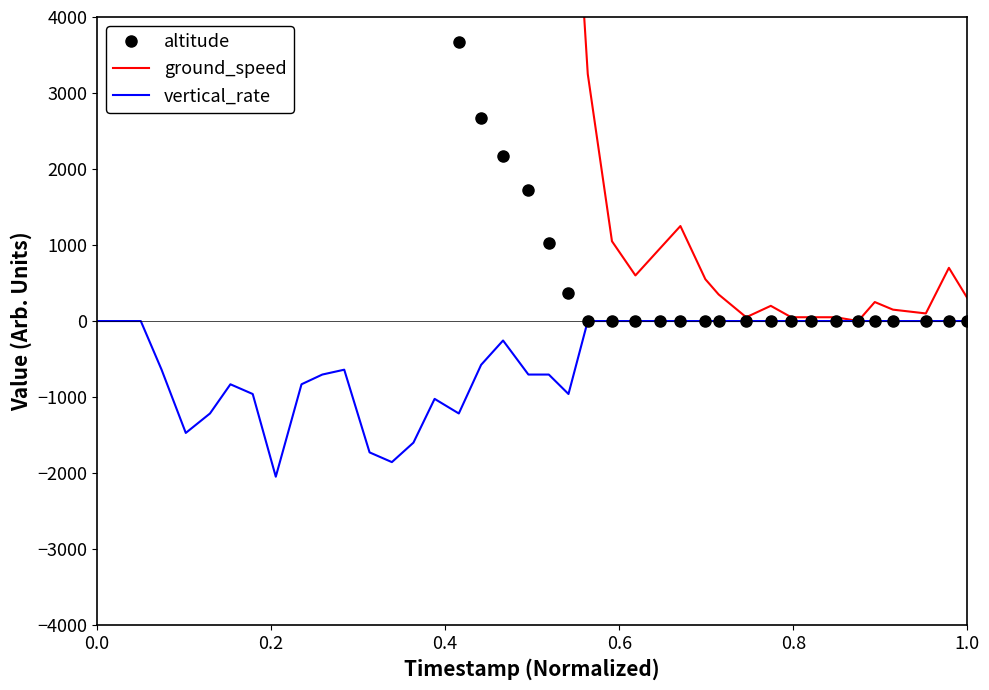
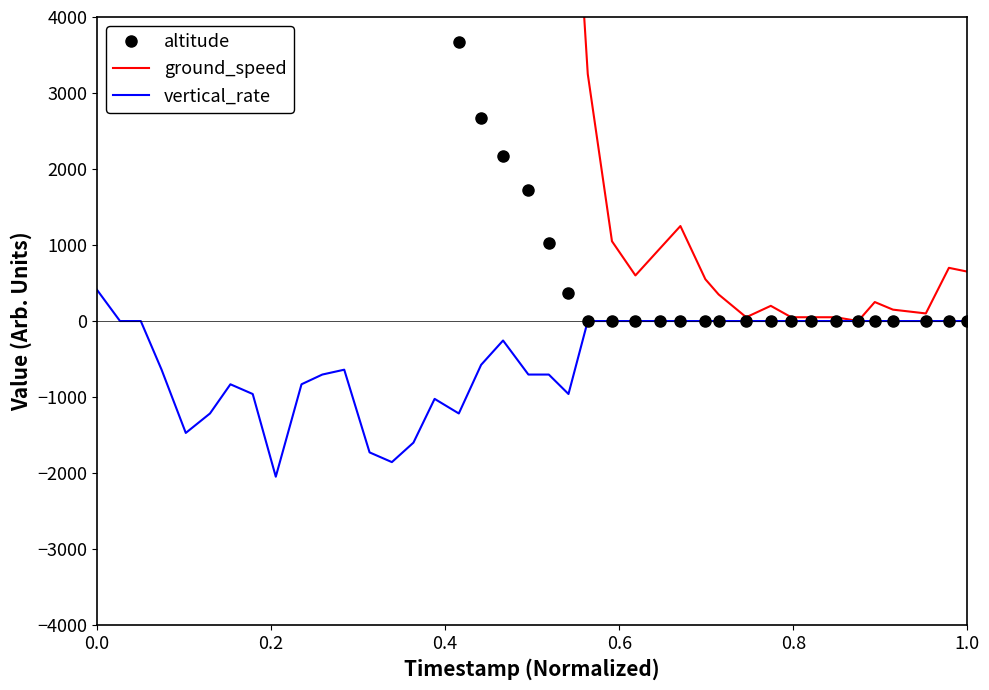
  {
    "ground_speed": {
-     "1.0": 300
+     "1.0": 700
    },
    "vertical_rate": {
-     "0.0": 0
+     "0.0": 400
    }
  }
